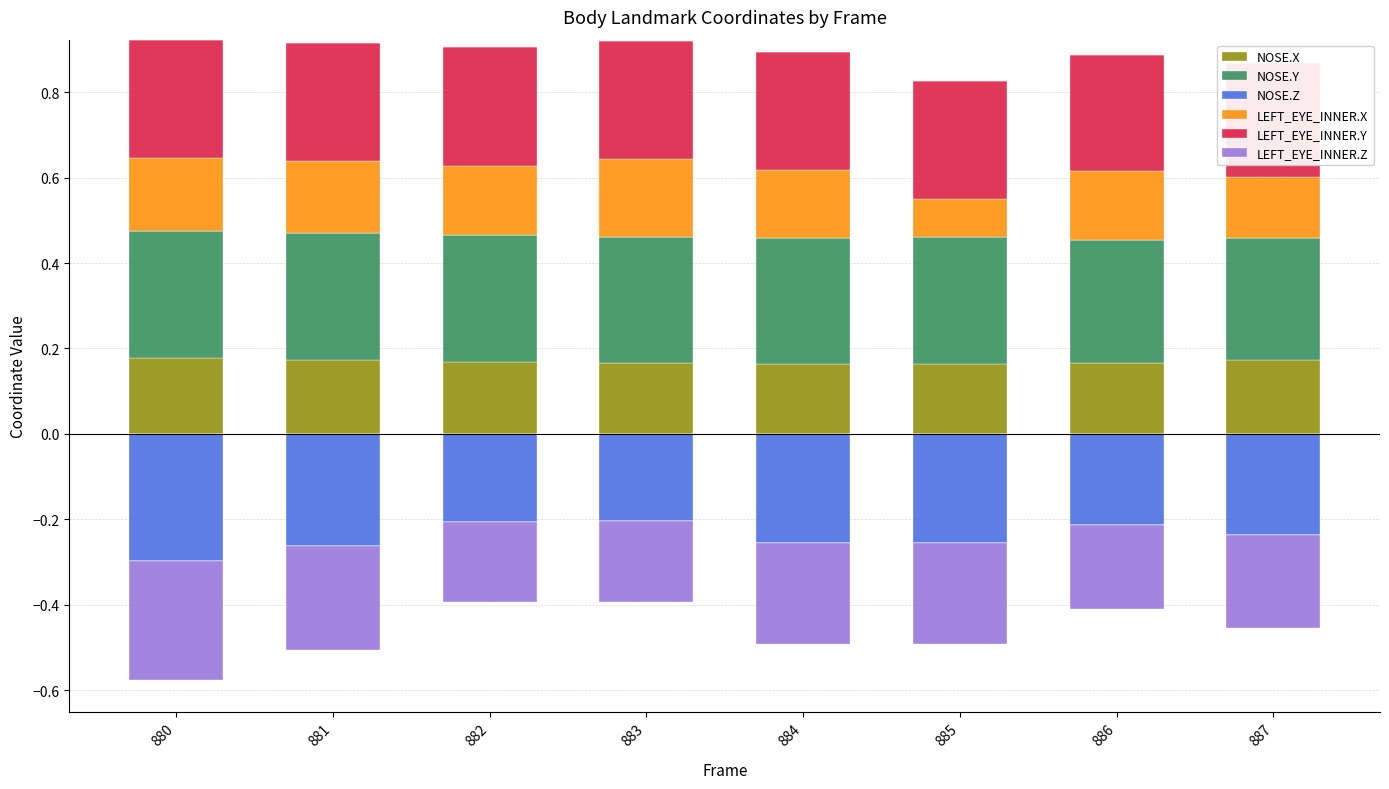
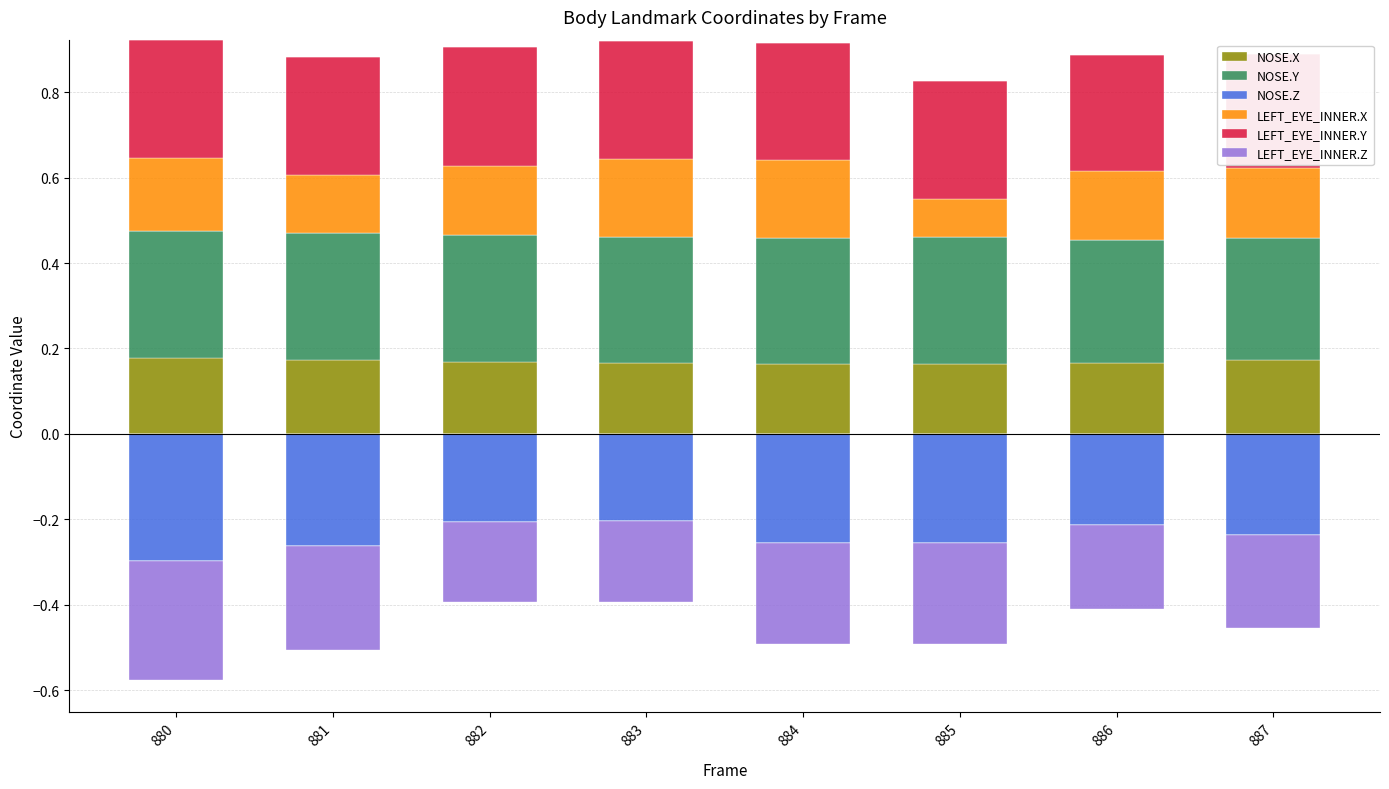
  {
    "LEFT_EYE_INNER.X": {
      "880": 0.17,
-     "881": 0.17,
+     "881": 0.14,
      "882": 0.16,
      "883": 0.18,
-     "884": 0.16,
+     "884": 0.18,
      "885": 0.09,
      "886": 0.16,
-     "887": 0.14
+     "887": 0.16
    }
  }
